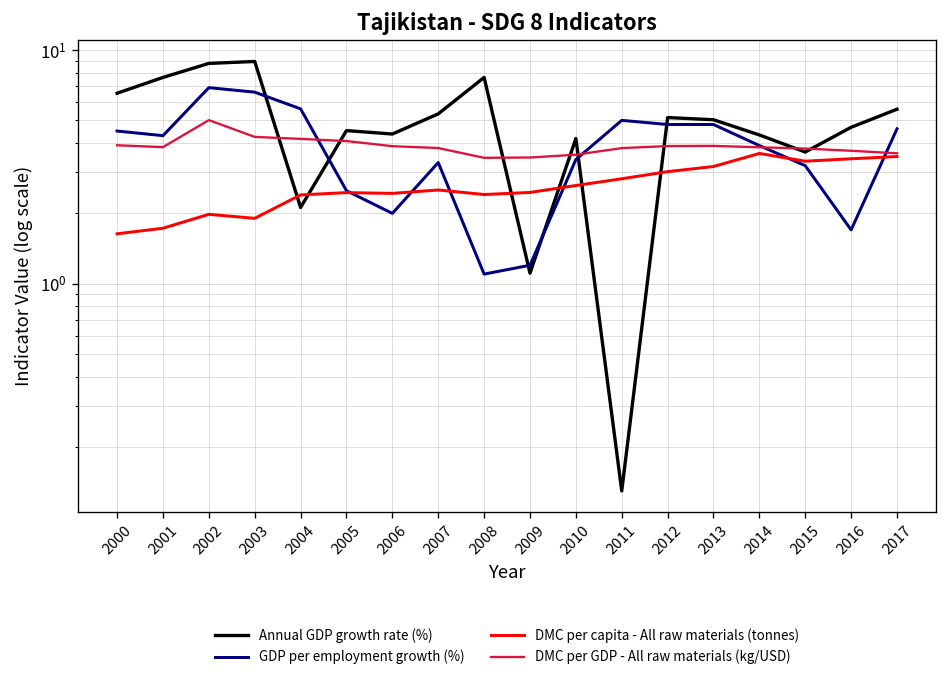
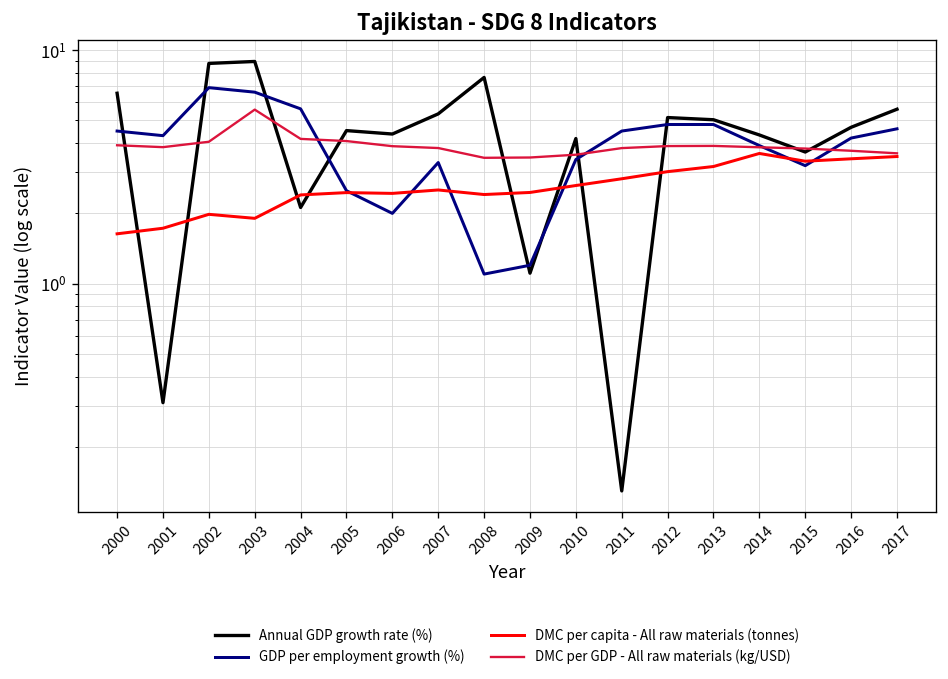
  {
    "Annual GDP growth rate (%)": {
      "2000": 6.5,
-     "2001": 7.6,
+     "2001": 0.31,
      "2002": 9,
      "2003": 9,
      "2004": 2.1,
      "2005": 4.5,
      "2006": 4.4,
      "2007": 5.3,
      "2008": 7.6,
      "2009": 1.1,
      "2010": 4.2,
      "2011": 0.13,
      "2012": 5.1,
      "2013": 5.0,
      "2014": 4.3,
      "2015": 3.7,
      "2016": 4.7,
      "2017": 5.6
    },
    "GDP per employment growth (%)": {
      "2000": 4.5,
      "2001": 4.3,
      "2002": 6.9,
      "2003": 6.6,
      "2004": 5.6,
      "2006": 2.0,
      "2007": 3.3,
      "2008": 1.1,
      "2009": 1.2,
      "2010": 3.4,
-     "2011": 5.0,
+     "2011": 4.5,
      "2012": 4.8,
      "2013": 4.8,
      "2015": 3.2,
-     "2016": 1.7,
+     "2016": 4.2,
      "2017": 4.6
    },
    "DMC per capita - All raw materials (tonnes)": {
      "2000": 1.6,
      "2001": 1.7,
      "2002": 2.0,
      "2003": 1.9,
      "2004": 2.4,
      "2006": 2.4,
      "2007": 2.5,
      "2008": 2.4,
      "2009": 2.5,
      "2010": 2.6,
      "2011": 2.8,
      "2012": 3.0,
      "2013": 3.2,
      "2014": 3.6,
      "2015": 3.3,
      "2016": 3.4,
      "2017": 3.5
    },
    "DMC per GDP - All raw materials (kg/USD)": {
      "2000": 3.9,
      "2001": 3.8,
-     "2002": 5.0,
-     "2003": 4.2,
+     "2002": 4.0,
+     "2003": 5.6,
      "2004": 4.2,
      "2005": 4.1,
      "2006": 3.9,
      "2007": 3.8,
      "2008": 3.5,
      "2009": 3.5,
      "2010": 3.6,
      "2011": 3.8,
      "2012": 3.9,
      "2013": 3.9,
      "2015": 3.8,
      "2016": 3.7,
      "2017": 3.6
    }
  }
